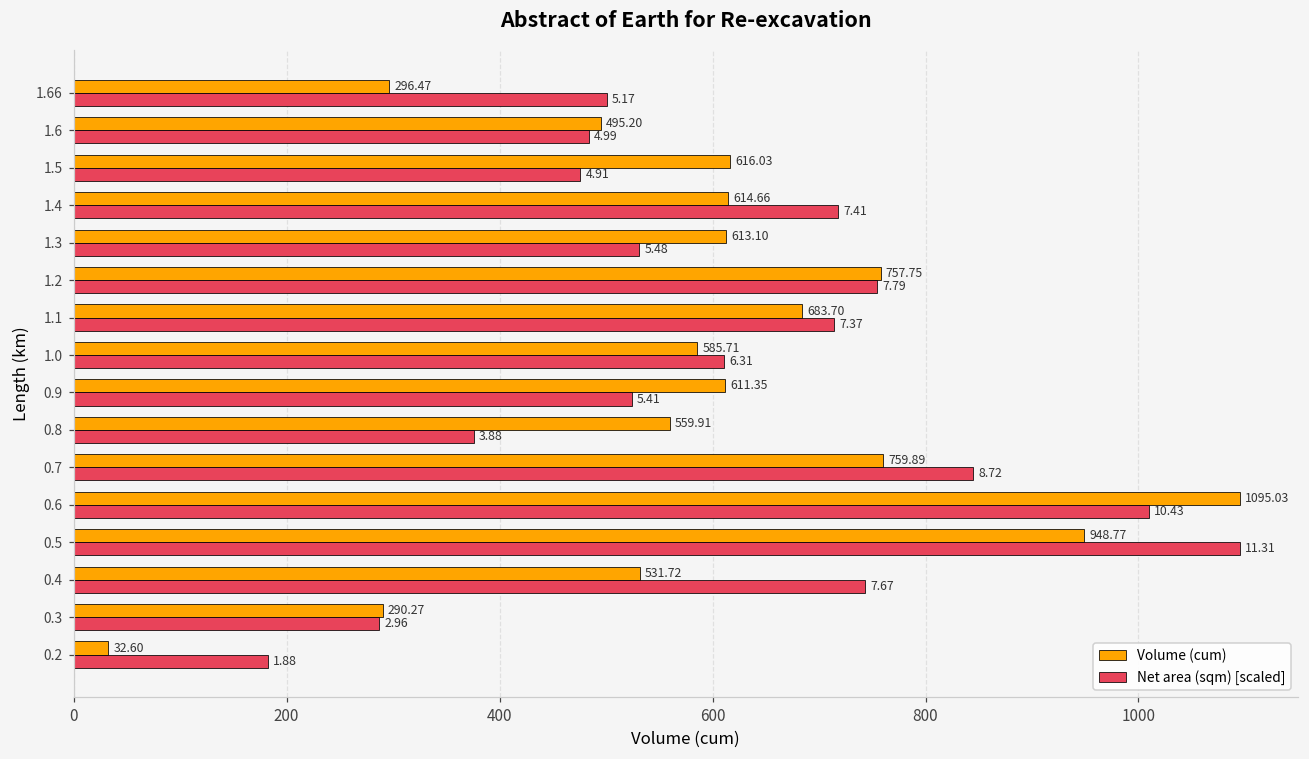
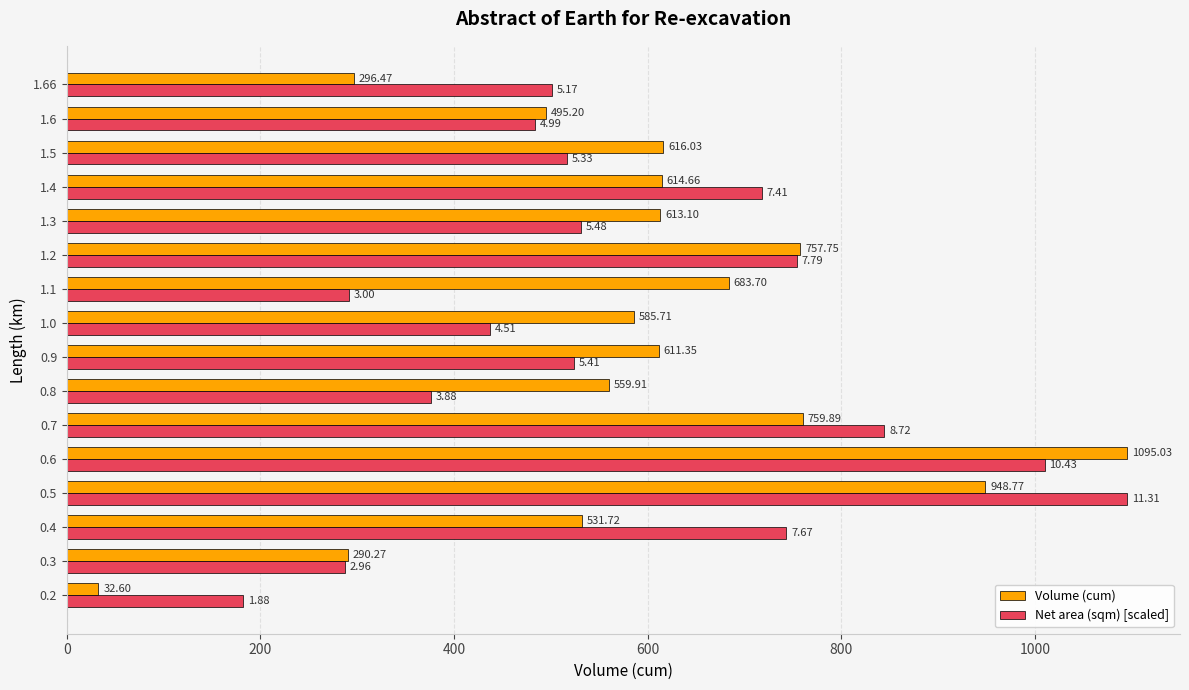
  {
    "Volume (cum)": {
      "1.66": 296.47,
      "1.6": 495.20,
      "1.5": 616.03,
      "1.4": 614.66,
      "1.3": 613.10,
      "1.2": 757.75,
      "1.1": 683.70,
      "1.0": 585.71,
      "0.9": 611.35,
      "0.8": 559.91,
      "0.7": 759.89,
      "0.6": 1095.03,
      "0.5": 948.77,
      "0.4": 531.72,
      "0.3": 290.27,
      "0.2": 32.60
    },
    "Net area (sqm) [scaled]": {
-     "1.5": 4.91,
-     "1.1": 7.37,
-     "1.0": 6.31
+     "1.5": 5.33,
+     "1.1": 3.00,
+     "1.0": 4.51
    }
  }
